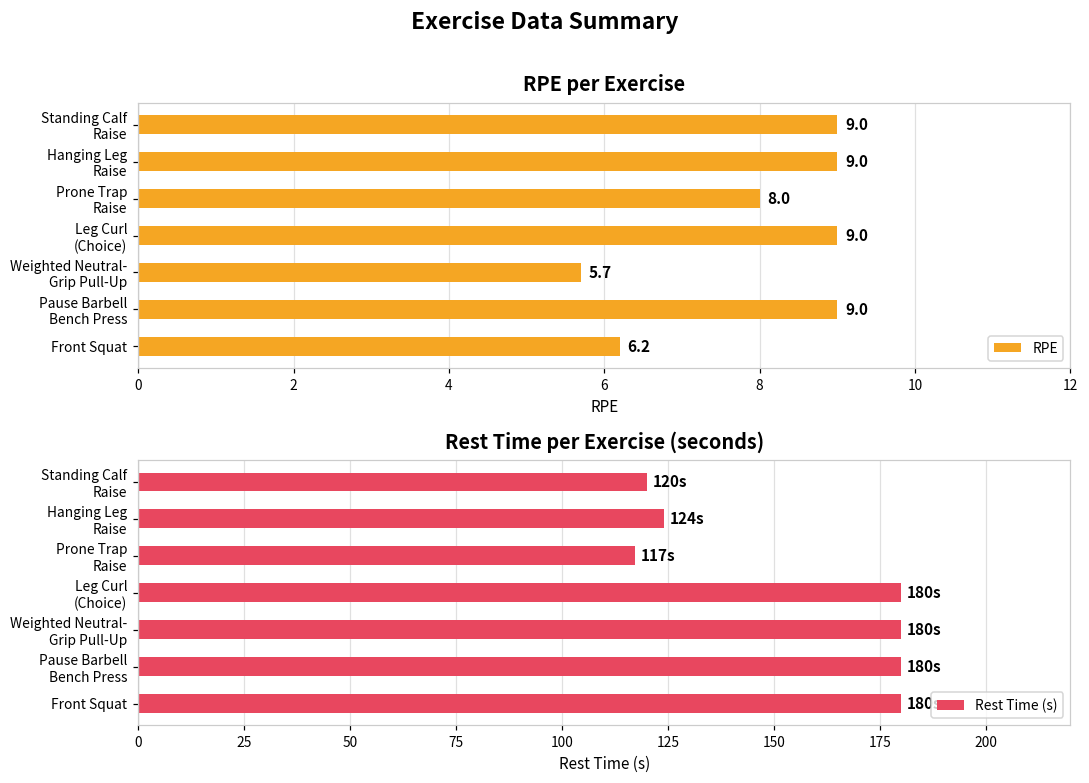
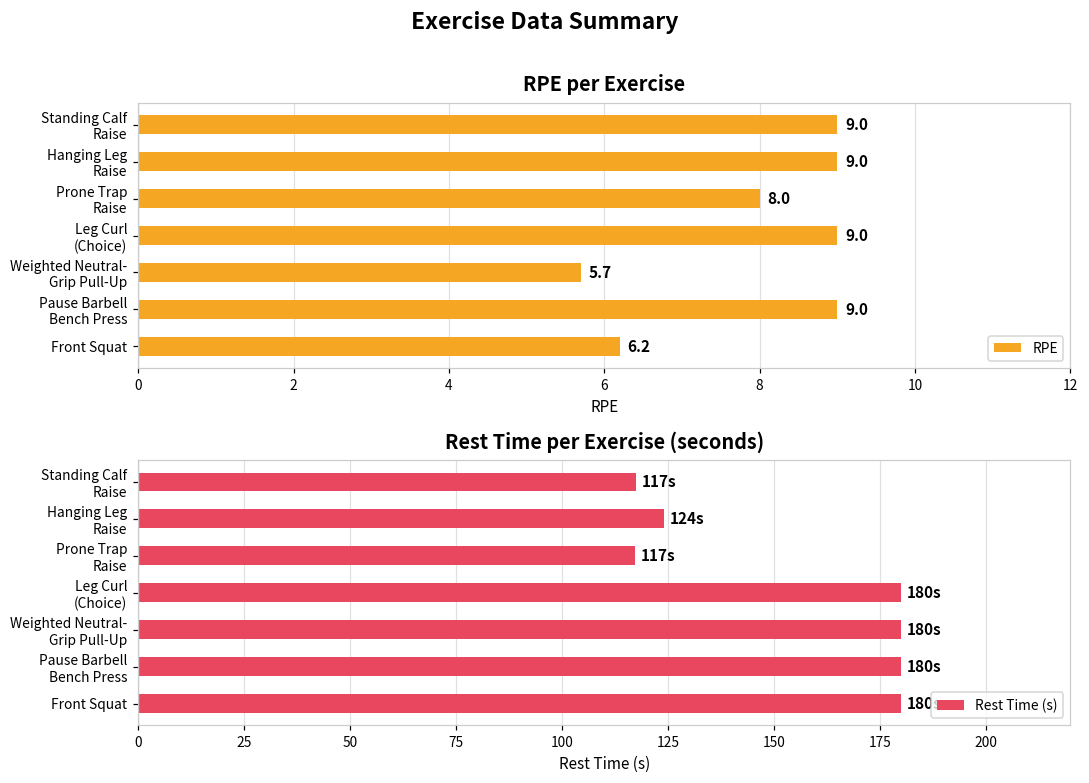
  {
    "RPE per Exercise": {
      "Standing Calf Raise": "9.0",
      "Hanging Leg Raise": "9.0",
      "Prone Trap Raise": "8.0",
      "Leg Curl (Choice)": "9.0",
      "Weighted Neutral- Grip Pull-Up": "5.7",
      "Pause Barbell Bench Press": "9.0",
      "Front Squat": "6.2"
    },
    "Rest Time per Exercise (seconds)": {
-     "Standing Calf Raise": "120s",
+     "Standing Calf Raise": "117s",
      "Hanging Leg Raise": "124s",
      "Prone Trap Raise": "117s",
      "Leg Curl (Choice)": "180s",
      "Weighted Neutral- Grip Pull-Up": "180s",
      "Pause Barbell Bench Press": "180s"
    }
  }
